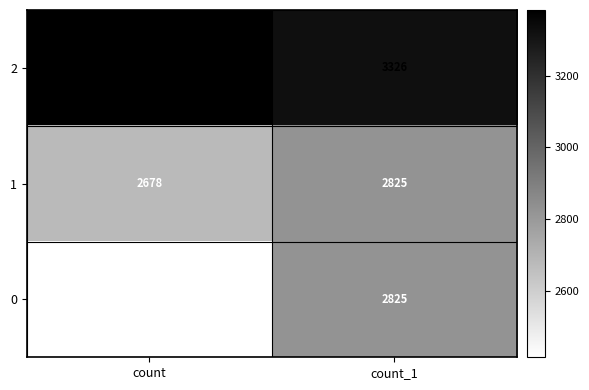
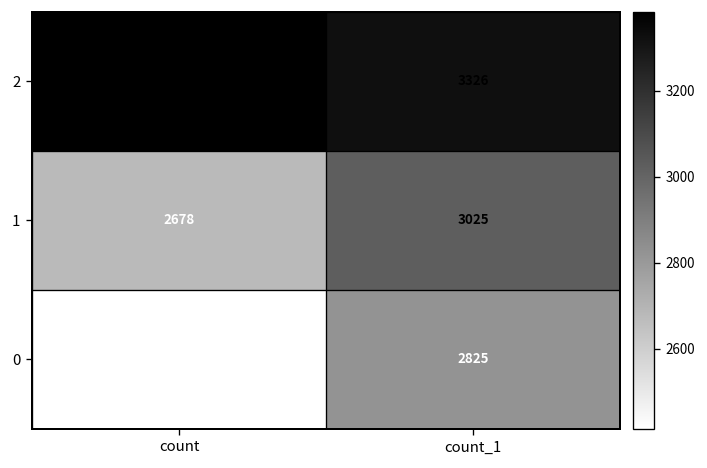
  {
    "1": {
      "count": 2678,
-     "count_1": 2825
+     "count_1": 3025
    },
    "0": {
      "count_1": 2825
    }
  }
